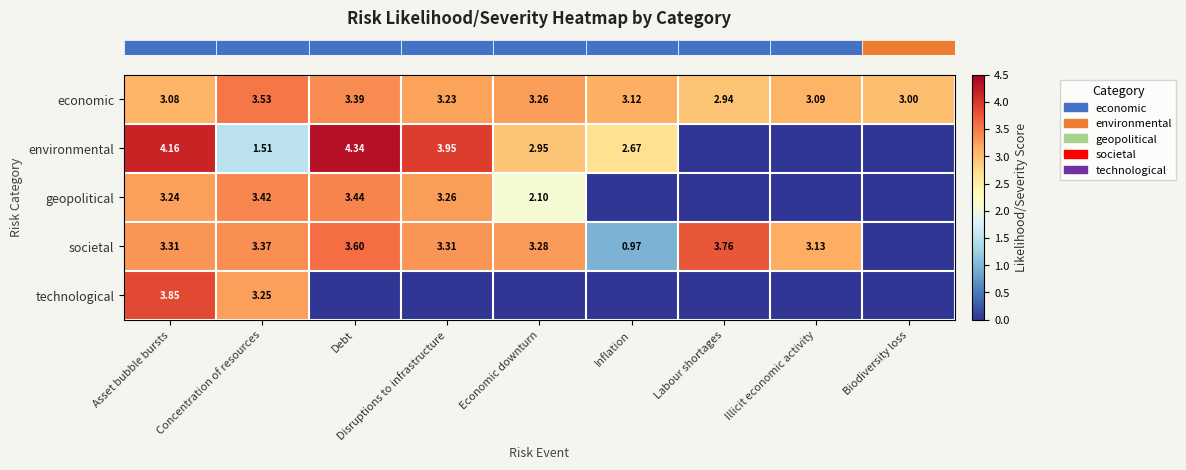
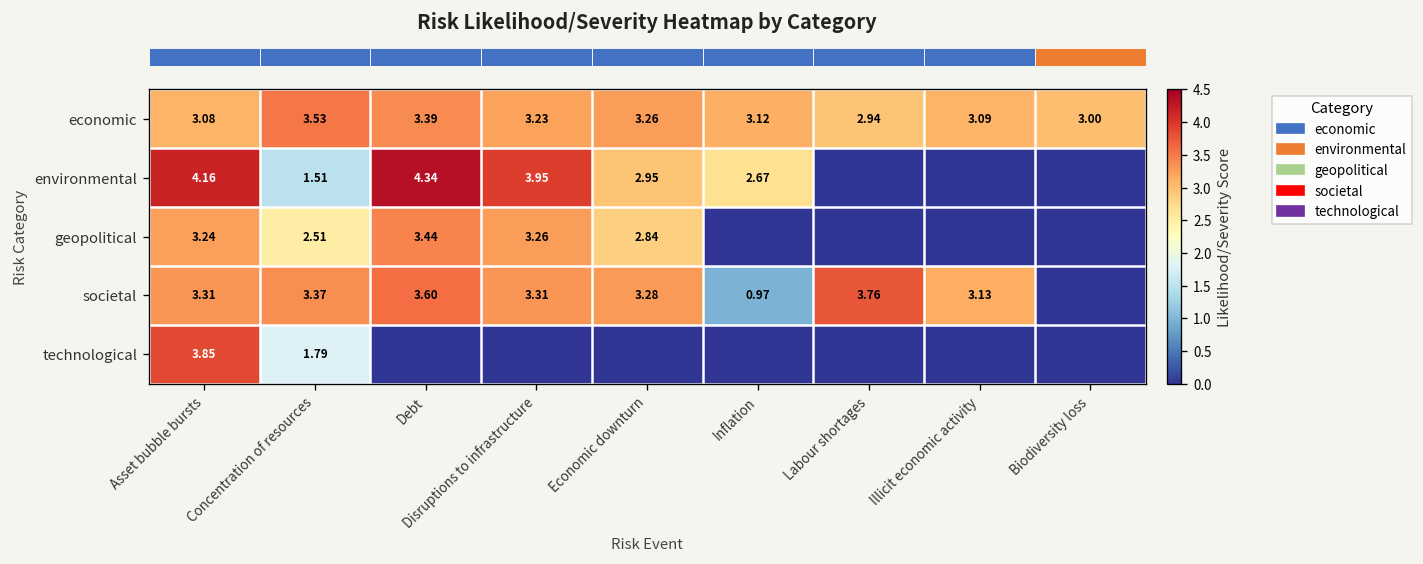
  {
    "economic": {
      "Asset bubble bursts": 3.08,
      "Concentration of resources": 3.53,
      "Debt": 3.39,
      "Disruptions to infrastructure": 3.23,
      "Economic downturn": 3.26,
      "Inflation": 3.12,
      "Labour shortages": 2.94,
      "Illicit economic activity": 3.09,
      "Biodiversity loss": 3.00
    },
    "environmental": {
      "Asset bubble bursts": 4.16,
      "Concentration of resources": 1.51,
      "Debt": 4.34,
      "Disruptions to infrastructure": 3.95,
      "Economic downturn": 2.95,
      "Inflation": 2.67
    },
    "geopolitical": {
      "Asset bubble bursts": 3.24,
-     "Concentration of resources": 3.42,
+     "Concentration of resources": 2.51,
      "Debt": 3.44,
      "Disruptions to infrastructure": 3.26,
-     "Economic downturn": 2.10
+     "Economic downturn": 2.84
    },
    "societal": {
      "Asset bubble bursts": 3.31,
      "Concentration of resources": 3.37,
      "Debt": 3.60,
      "Disruptions to infrastructure": 3.31,
      "Economic downturn": 3.28,
      "Inflation": 0.97,
      "Labour shortages": 3.76,
      "Illicit economic activity": 3.13
    },
    "technological": {
      "Asset bubble bursts": 3.85,
-     "Concentration of resources": 3.25
+     "Concentration of resources": 1.79
    }
  }
